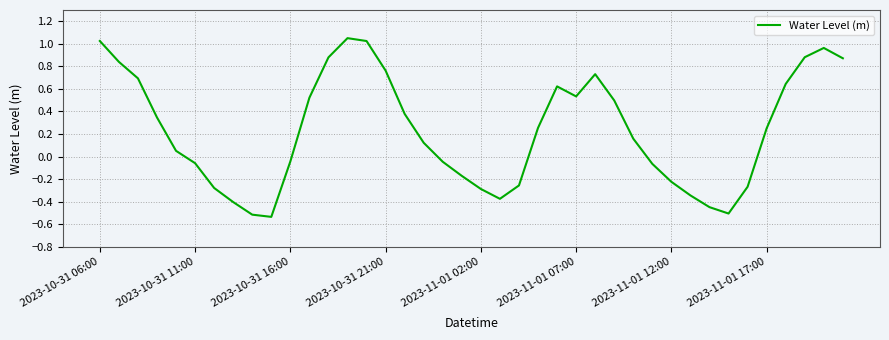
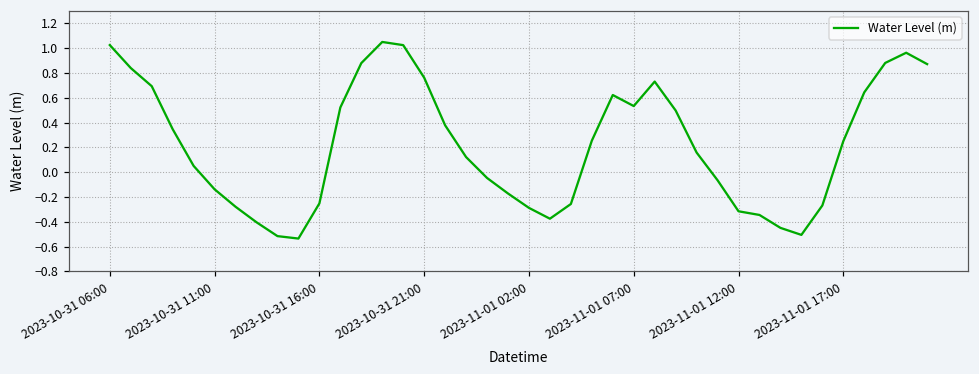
  {
    "2023-10-31 06:00": 1.03,
-   "2023-10-31 11:00": -0.06,
-   "2023-10-31 16:00": -0.04,
+   "2023-10-31 11:00": -0.14,
+   "2023-10-31 16:00": -0.25,
    "2023-10-31 21:00": 0.76,
    "2023-11-01 02:00": -0.29,
    "2023-11-01 07:00": 0.53,
-   "2023-11-01 12:00": -0.22,
+   "2023-11-01 12:00": -0.32,
    "2023-11-01 17:00": 0.25
  }
